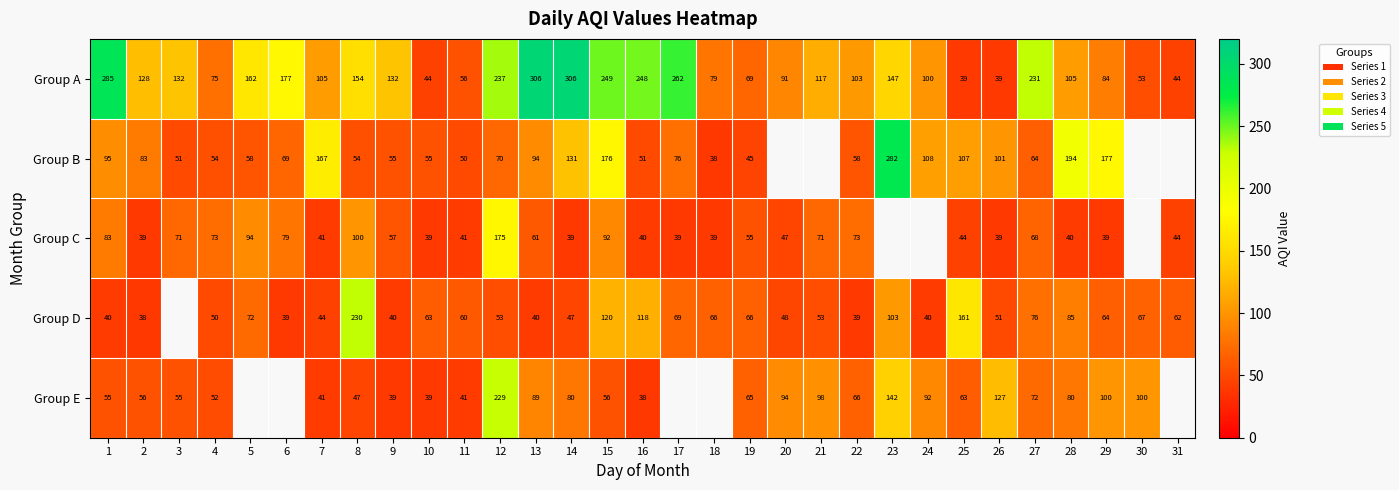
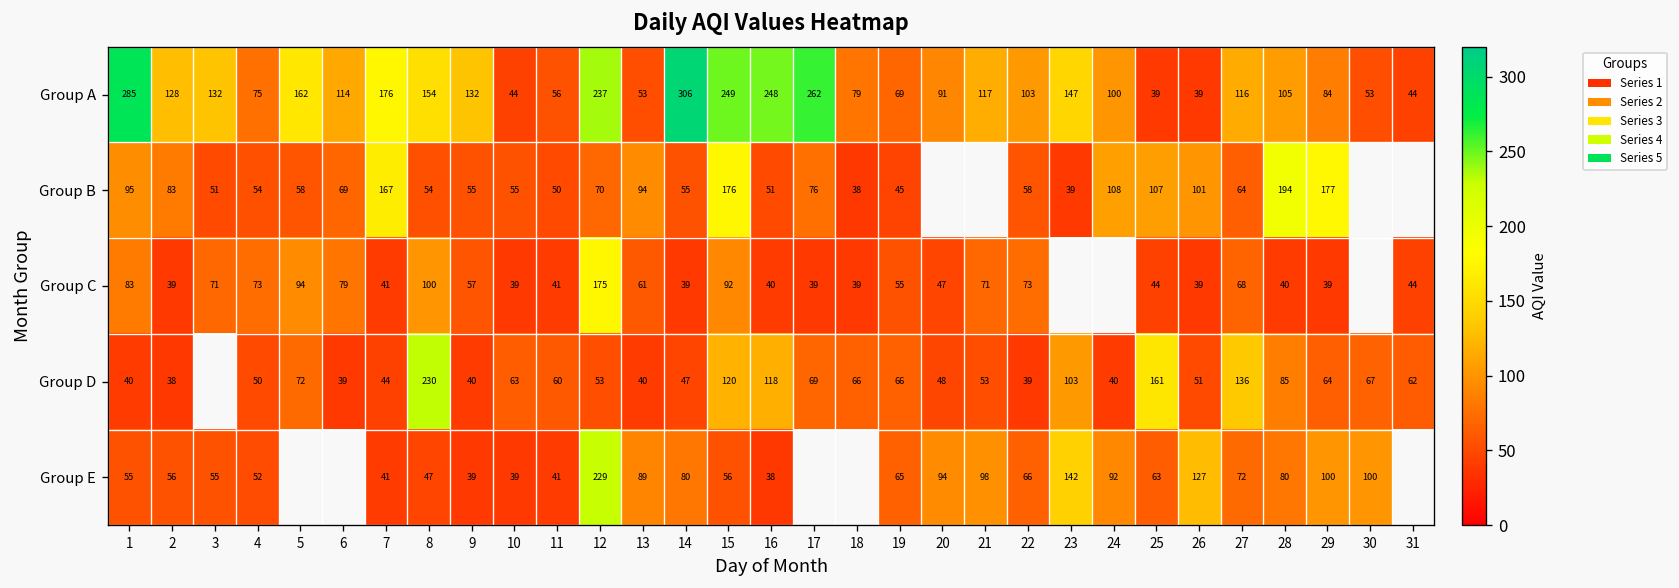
  {
    "Group A": {
      "1": 285,
      "2": 128,
      "3": 132,
      "4": 75,
      "5": 162,
-     "6": 177,
-     "7": 105,
+     "6": 114,
+     "7": 176,
      "8": 154,
      "9": 132,
      "10": 44,
      "11": 56,
      "12": 237,
-     "13": 306,
+     "13": 53,
      "14": 306,
      "15": 249,
      "16": 248,
      "17": 262,
      "18": 79,
      "19": 69,
      "20": 91,
      "21": 117,
      "22": 103,
      "23": 147,
      "24": 100,
      "25": 39,
      "26": 39,
-     "27": 231,
+     "27": 116,
      "28": 105,
      "29": 84,
      "30": 53,
      "31": 44
    },
    "Group B": {
      "1": 95,
      "2": 83,
      "3": 51,
      "4": 54,
      "5": 58,
      "6": 69,
      "7": 167,
      "8": 54,
      "9": 55,
      "10": 55,
      "11": 50,
      "12": 70,
      "13": 94,
-     "14": 131,
+     "14": 55,
      "15": 176,
      "16": 51,
      "17": 76,
      "18": 38,
      "19": 45,
      "22": 58,
-     "23": 282,
+     "23": 39,
      "24": 108,
      "25": 107,
      "26": 101,
      "27": 64,
      "28": 194,
      "29": 177
    },
    "Group C": {
      "1": 83,
      "2": 39,
      "3": 71,
      "4": 73,
      "5": 94,
      "6": 79,
      "7": 41,
      "8": 100,
      "9": 57,
      "10": 39,
      "11": 41,
      "12": 175,
      "13": 61,
      "14": 39,
      "15": 92,
      "16": 40,
      "17": 39,
      "18": 39,
      "19": 55,
      "20": 47,
      "21": 71,
      "22": 73,
      "25": 44,
      "26": 39,
      "27": 68,
      "28": 40,
      "29": 39,
      "31": 44
    },
    "Group D": {
      "1": 40,
      "2": 38,
      "4": 50,
      "5": 72,
      "6": 39,
      "7": 44,
      "8": 230,
      "9": 40,
      "10": 63,
      "11": 60,
      "12": 53,
      "13": 40,
      "14": 47,
      "15": 120,
      "16": 118,
      "17": 69,
      "18": 66,
      "19": 66,
      "20": 48,
      "21": 53,
      "22": 39,
      "23": 103,
      "24": 40,
      "25": 161,
      "26": 51,
-     "27": 76,
+     "27": 136,
      "28": 85,
      "29": 64,
      "30": 67,
      "31": 62
    },
    "Group E": {
      "1": 55,
      "2": 56,
      "3": 55,
      "4": 52,
      "7": 41,
      "8": 47,
      "9": 39,
      "10": 39,
      "11": 41,
      "12": 229,
      "13": 89,
      "14": 80,
      "15": 56,
      "16": 38,
      "19": 65,
      "20": 94,
      "21": 98,
      "22": 66,
      "23": 142,
      "24": 92,
      "25": 63,
      "26": 127,
      "27": 72,
      "28": 80,
      "29": 100,
      "30": 100
    }
  }
